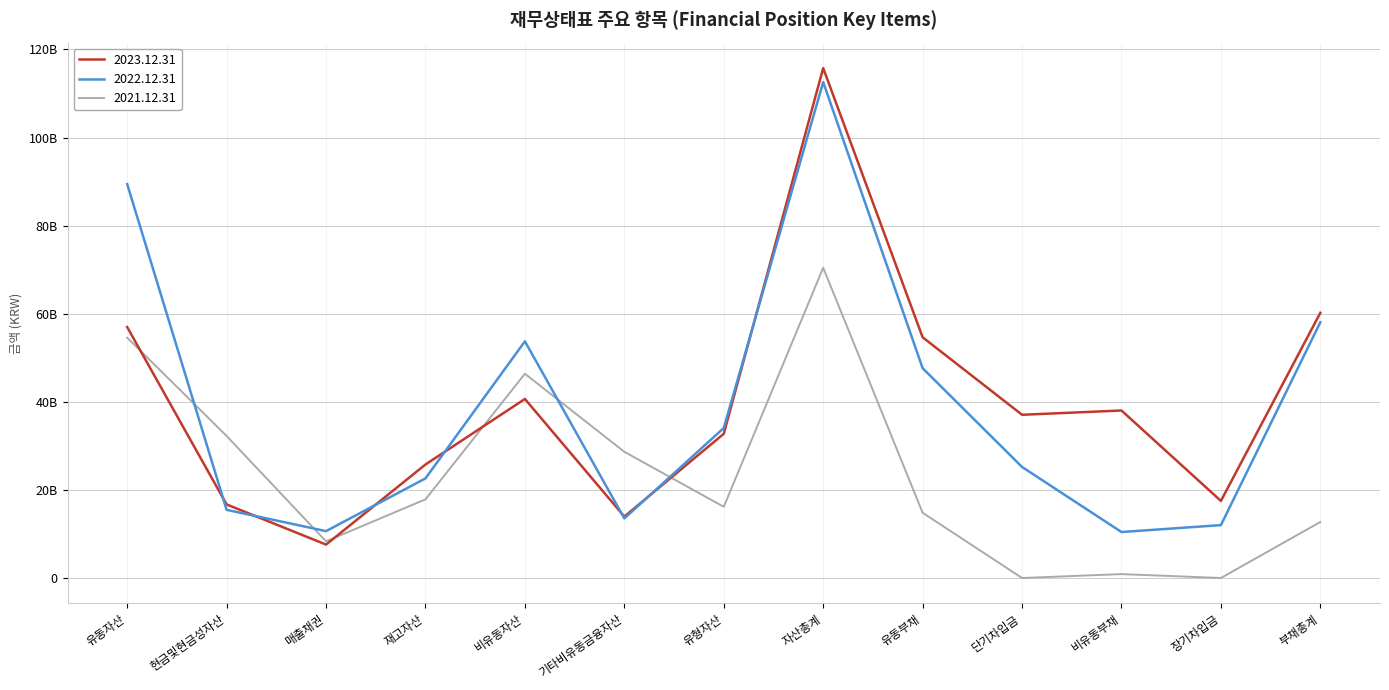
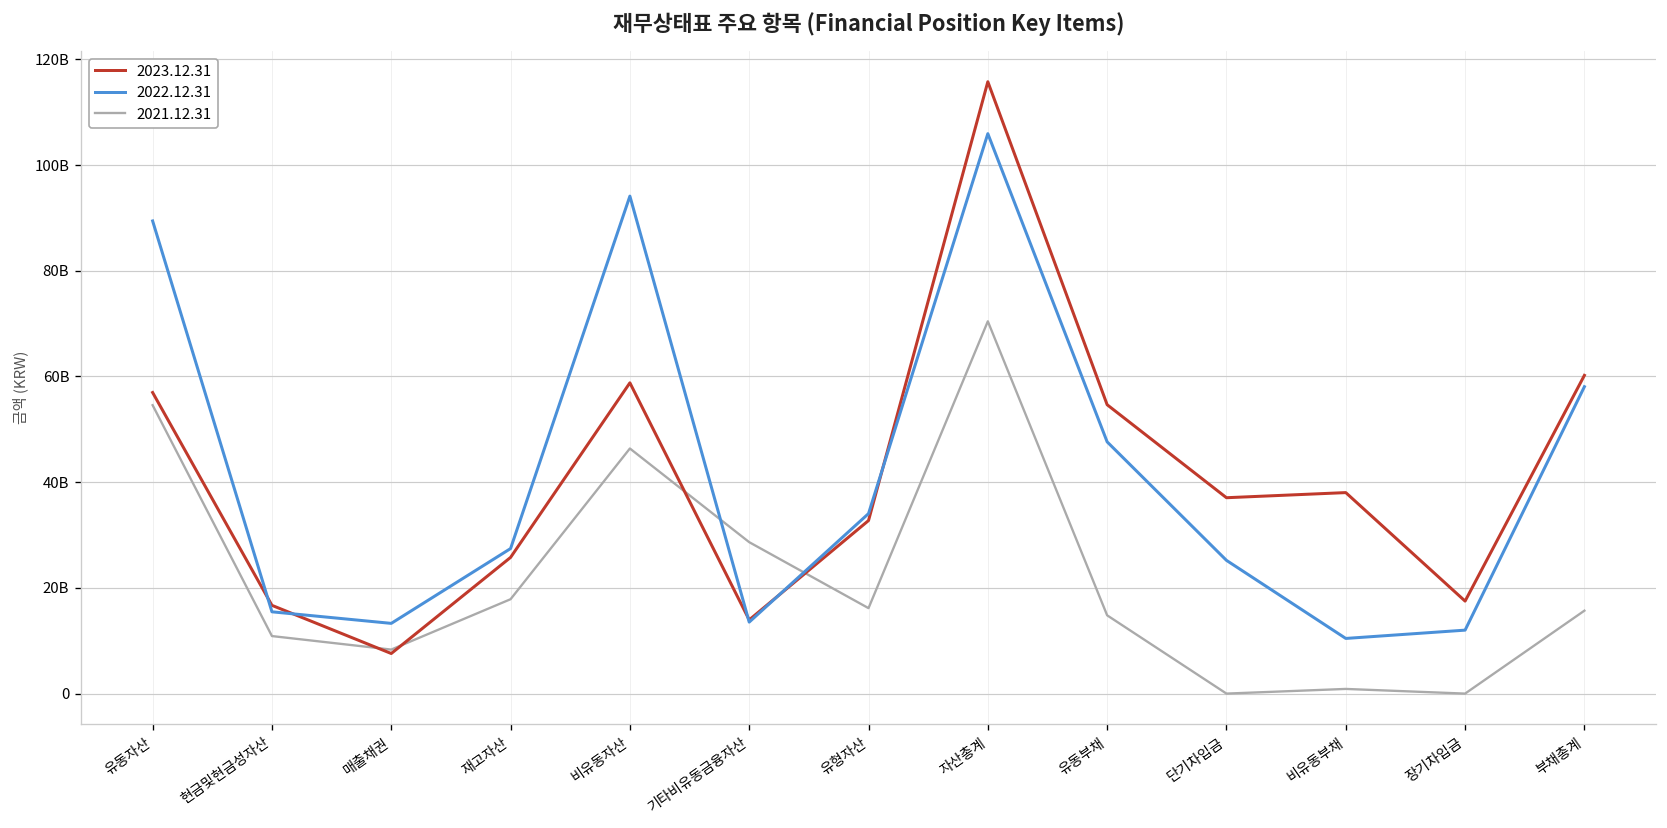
  {
    "2023.12.31": {
      "유동자산": 57000000000,
      "현금및현금성자산": 17000000000,
      "매출채권": 8000000000,
      "재고자산": 26000000000,
-     "비유동자산": 41000000000,
+     "비유동자산": 59000000000,
      "유형자산": 33000000000,
      "자산총계": 116000000000,
      "유동부채": 55000000000,
      "단기차입금": 37000000000,
      "비유동부채": 38000000000,
      "장기차입금": 18000000000,
      "부채총계": 60000000000
    },
    "2022.12.31": {
      "유동자산": 89000000000,
      "현금및현금성자산": 15000000000,
-     "매출채권": 11000000000,
-     "재고자산": 23000000000,
-     "비유동자산": 54000000000,
+     "매출채권": 13000000000,
+     "재고자산": 27000000000,
+     "비유동자산": 94000000000,
      "유형자산": 34000000000,
-     "자산총계": 113000000000,
+     "자산총계": 106000000000,
      "유동부채": 48000000000,
      "단기차입금": 25000000000,
      "비유동부채": 10000000000,
      "장기차입금": 12000000000,
      "부채총계": 58000000000
    },
    "2021.12.31": {
      "유동자산": 55000000000,
-     "현금및현금성자산": 32000000000,
+     "현금및현금성자산": 11000000000,
      "매출채권": 8000000000,
      "재고자산": 18000000000,
      "비유동자산": 46000000000,
      "기타비유동금융자산": 29000000000,
      "유형자산": 16000000000,
      "자산총계": 70000000000,
      "유동부채": 15000000000,
      "단기차입금": 0,
      "비유동부채": 1000000000,
      "장기차입금": 0,
-     "부채총계": 13000000000
+     "부채총계": 16000000000
    }
  }
